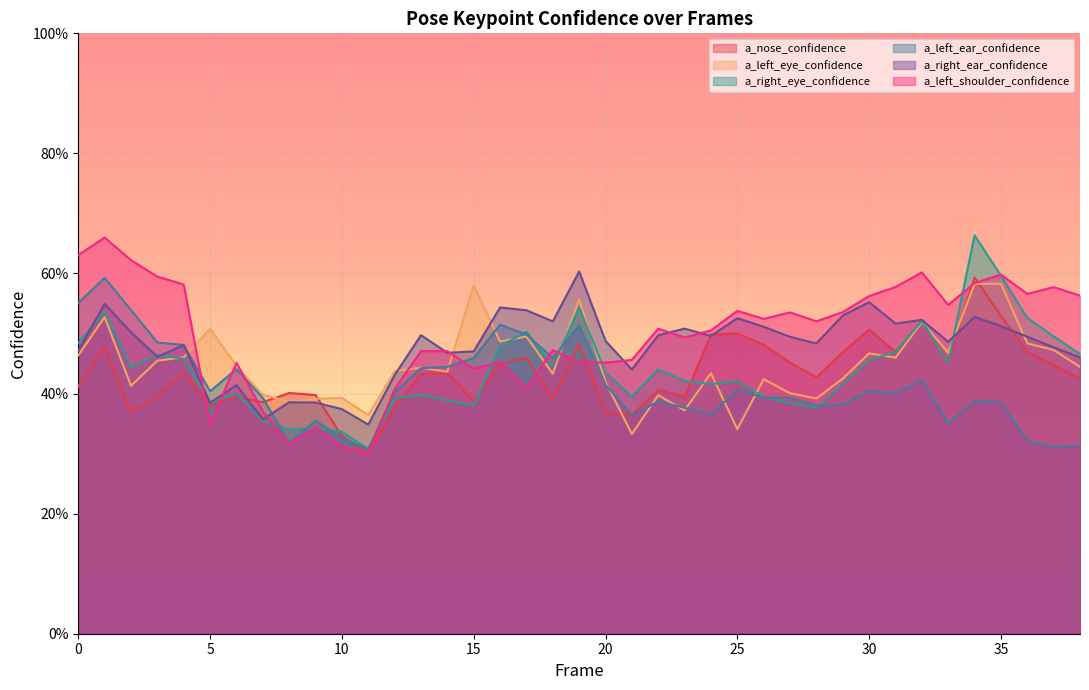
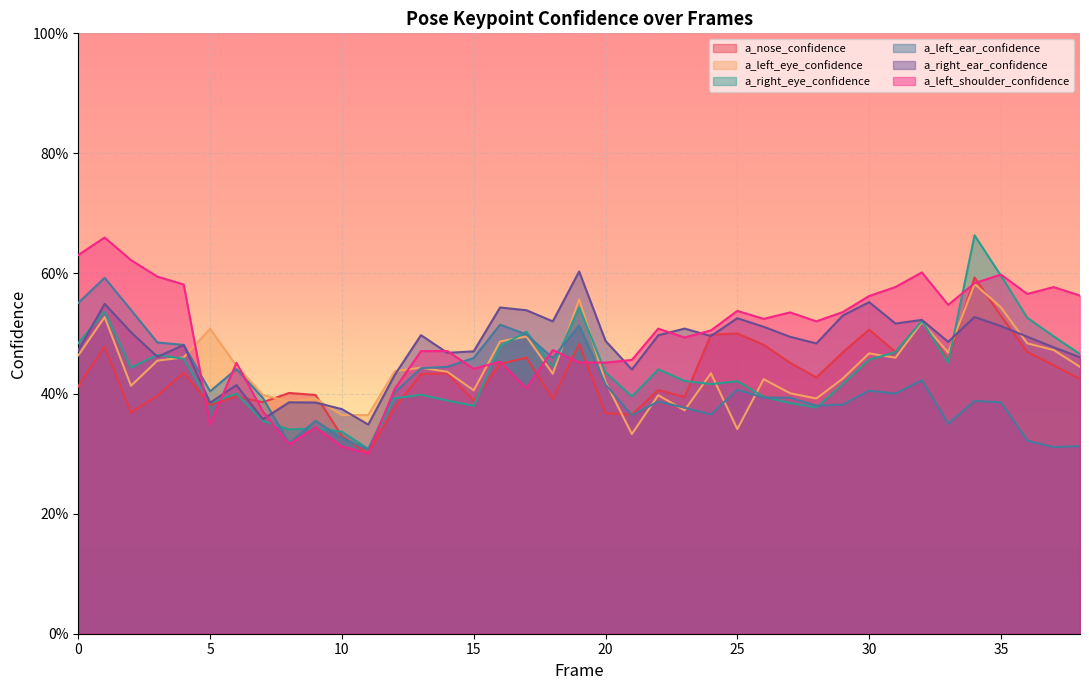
  {
    "a_left_eye_confidence": {
      "0": "46%",
      "5": "51%",
-     "10": "39%",
-     "15": "58%",
+     "10": "36%",
+     "15": "41%",
      "20": "42%",
      "25": "34%",
      "30": "47%",
-     "35": "58%"
+     "35": "54%"
    }
  }
